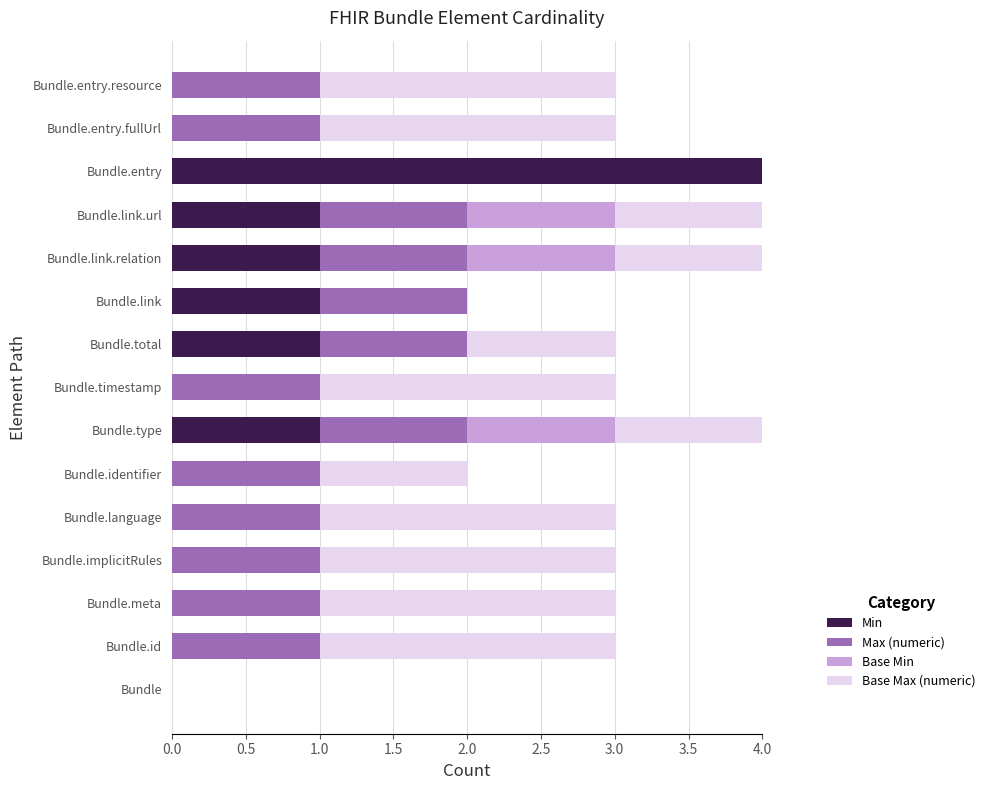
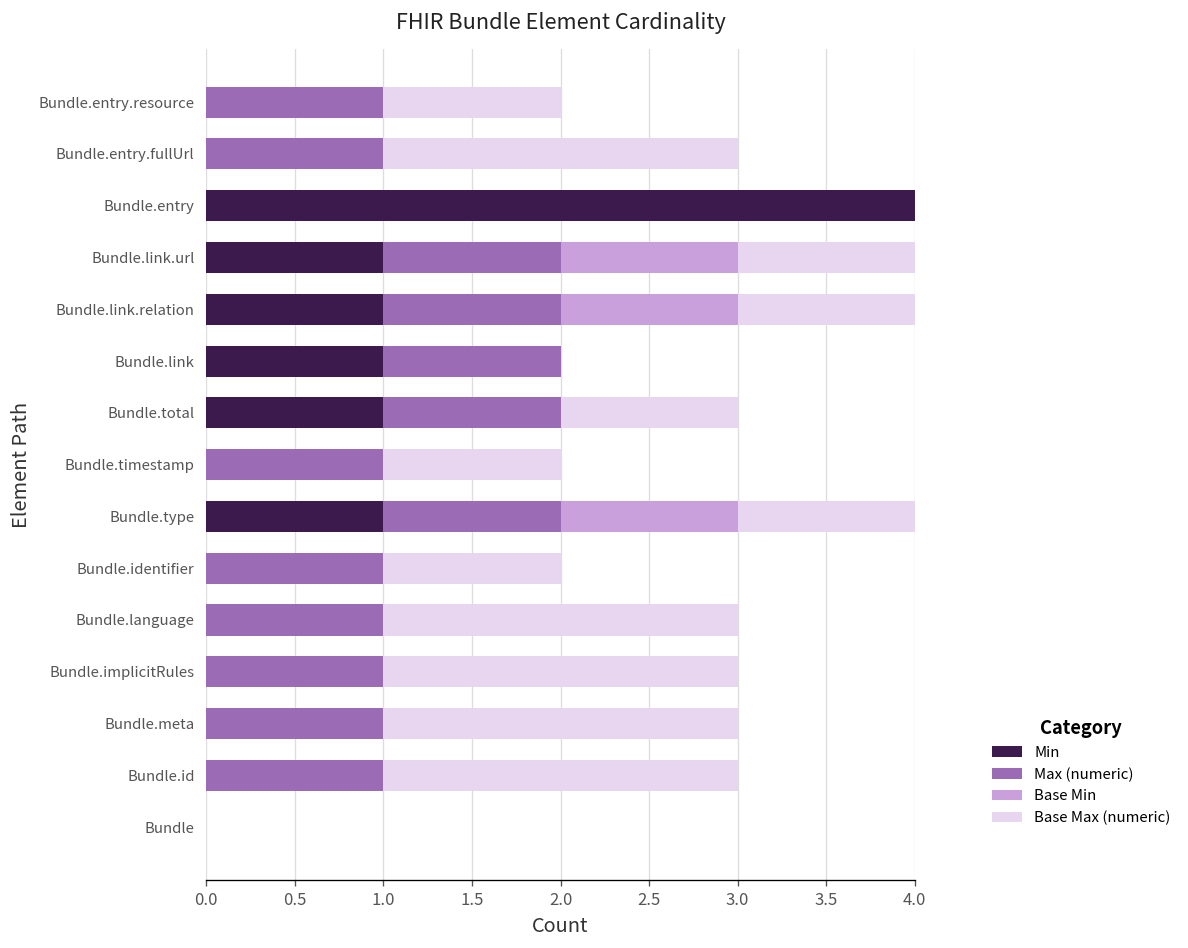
  {
    "Min": {
      "Bundle.entry.resource": 0,
      "Bundle.entry.fullUrl": 0,
      "Bundle.entry": 4,
      "Bundle.link.url": 1,
      "Bundle.link.relation": 1,
      "Bundle.link": 1,
      "Bundle.total": 1,
      "Bundle.timestamp": 0,
      "Bundle.type": 1,
      "Bundle.identifier": 0,
      "Bundle.language": 0,
      "Bundle.implicitRules": 0,
      "Bundle.meta": 0,
      "Bundle.id": 0,
      "Bundle": 0
    },
    "Base Min": {
      "Bundle.entry.resource": 0,
      "Bundle.entry.fullUrl": 0,
      "Bundle.entry": 0,
      "Bundle.link.url": 1,
      "Bundle.link.relation": 1,
      "Bundle.link": 0,
      "Bundle.total": 0,
      "Bundle.timestamp": 0,
      "Bundle.type": 1,
      "Bundle.identifier": 0,
      "Bundle.language": 0,
      "Bundle.implicitRules": 0,
      "Bundle.meta": 0,
      "Bundle.id": 0,
      "Bundle": 0
    },
    "Base Max (numeric)": {
-     "Bundle.entry.resource": 2,
+     "Bundle.entry.resource": 1,
      "Bundle.entry.fullUrl": 2,
      "Bundle.entry": 0,
      "Bundle.link.url": 1,
      "Bundle.link.relation": 1,
      "Bundle.link": 0,
      "Bundle.total": 1,
-     "Bundle.timestamp": 2,
+     "Bundle.timestamp": 1,
      "Bundle.type": 1,
      "Bundle.identifier": 1,
      "Bundle.language": 2,
      "Bundle.implicitRules": 2,
      "Bundle.meta": 2,
      "Bundle.id": 2,
      "Bundle": 0
    }
  }
